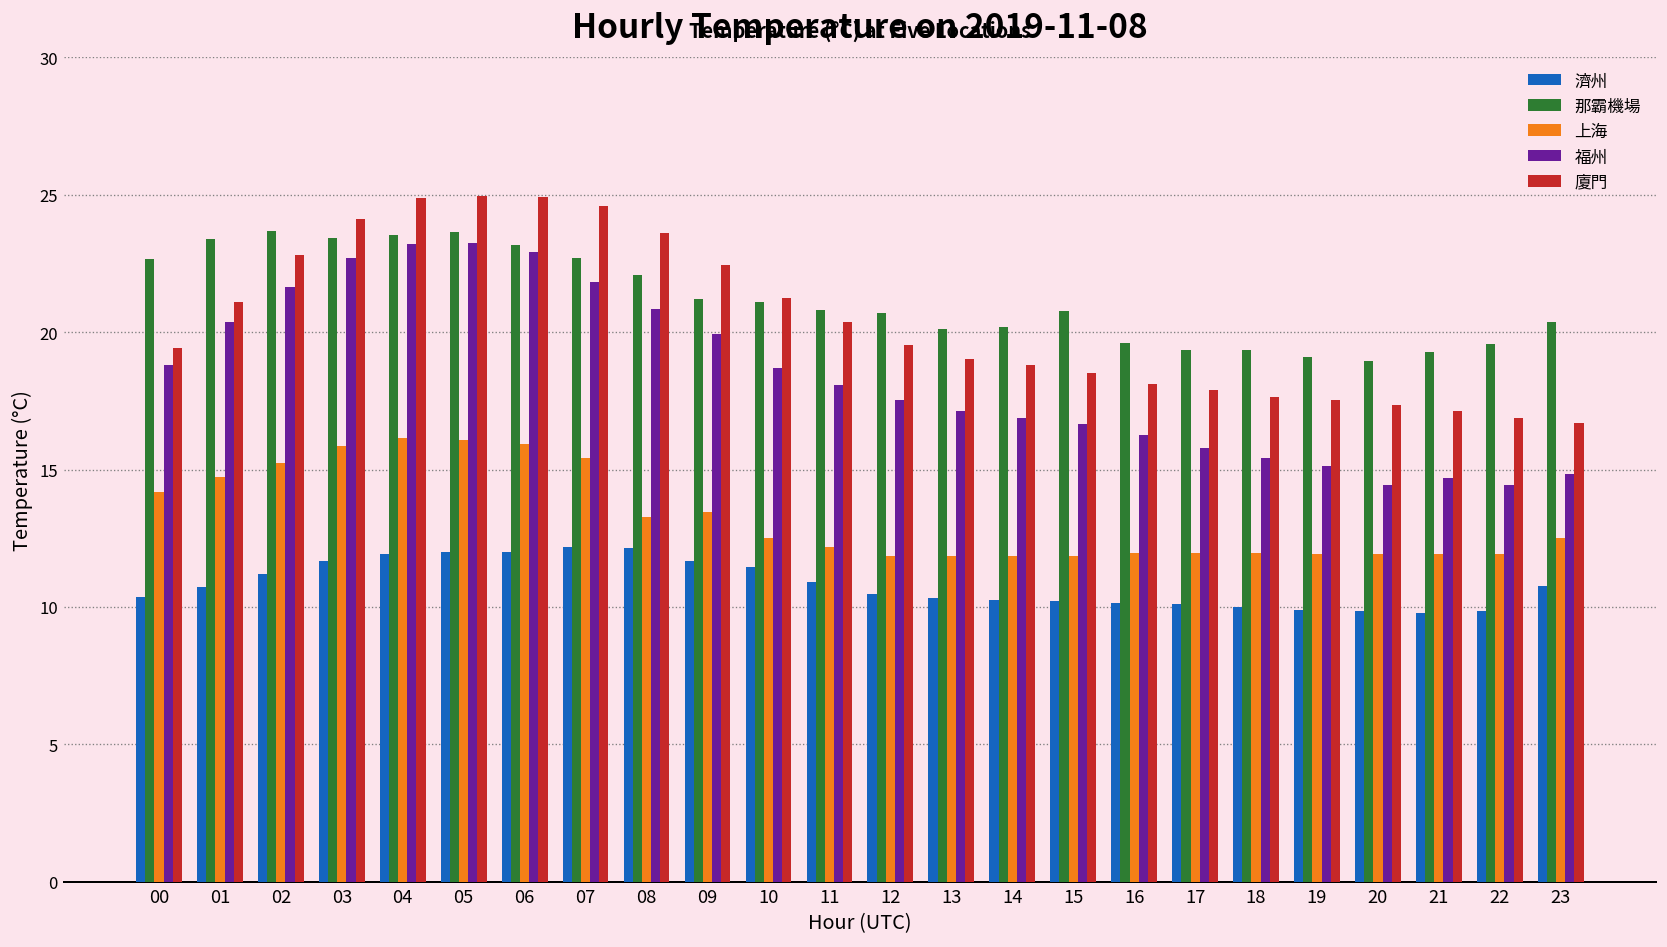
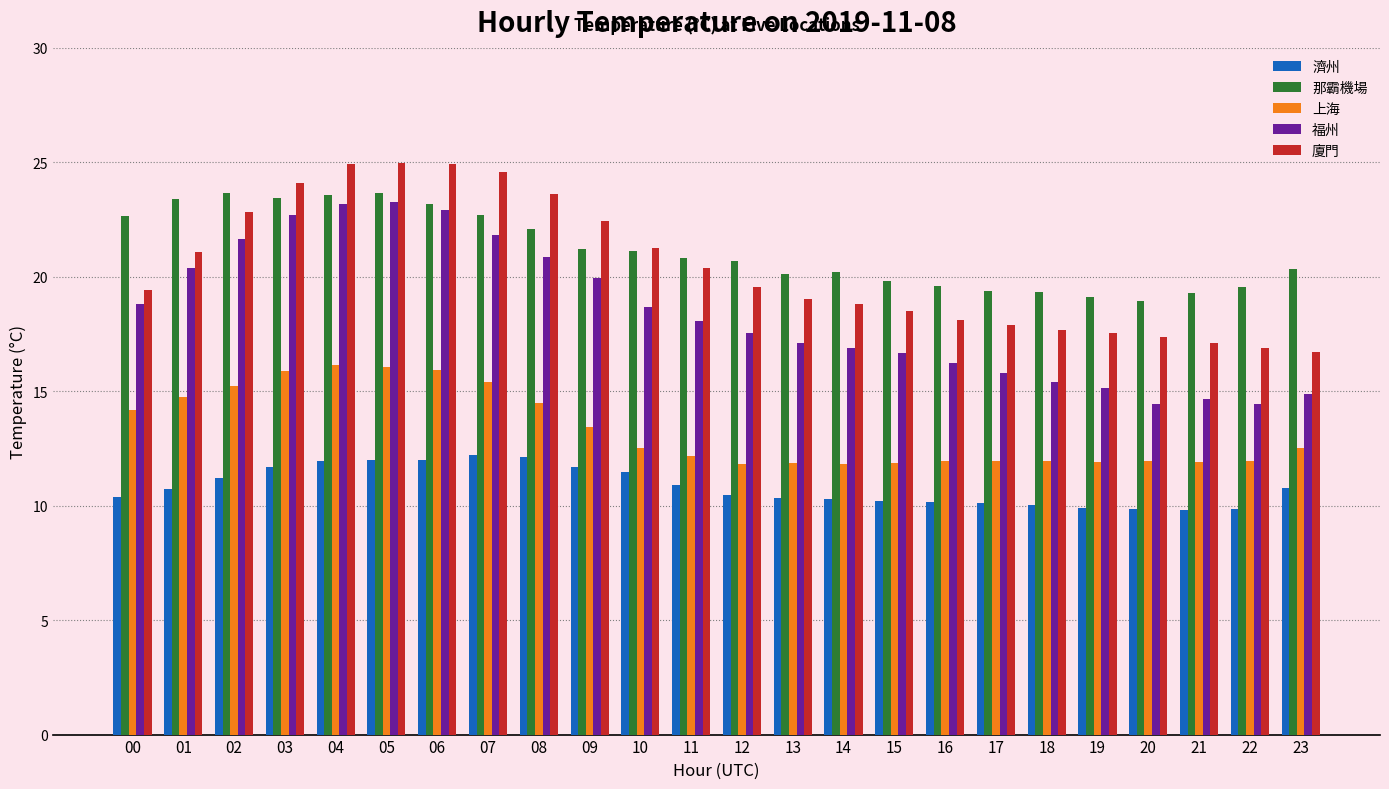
  {
    "濟州": {
      "00": 10.4,
      "01": 10.7,
      "02": 11.2,
      "03": 11.7,
      "04": 11.9,
      "05": 12.0,
      "06": 12.0,
      "07": 12.2,
      "08": 12.1,
      "09": 11.7,
      "10": 11.5,
      "11": 10.9,
      "12": 10.5,
      "13": 10.3,
      "14": 10.3,
      "15": 10.2,
      "16": 10.1,
      "17": 10.1,
      "18": 10.0,
      "19": 9.9,
      "20": 9.8,
      "21": 9.8,
      "22": 9.8,
      "23": 10.8
    },
    "那霸機場": {
      "00": 22.6,
      "01": 23.4,
      "02": 23.7,
      "03": 23.4,
      "04": 23.6,
      "05": 23.6,
      "06": 23.2,
      "07": 22.7,
      "08": 22.1,
      "09": 21.2,
      "10": 21.1,
      "11": 20.8,
      "12": 20.7,
      "13": 20.1,
      "14": 20.2,
-     "15": 20.8,
+     "15": 19.8,
      "16": 19.6,
      "17": 19.4,
      "18": 19.3,
      "19": 19.1,
      "20": 18.9,
      "21": 19.3,
      "22": 19.6,
      "23": 20.4
    },
    "上海": {
      "00": 14.2,
      "01": 14.7,
      "02": 15.2,
      "03": 15.9,
      "04": 16.1,
      "05": 16.1,
      "06": 15.9,
      "07": 15.4,
-     "08": 13.3,
+     "08": 14.5,
      "09": 13.4,
      "10": 12.5,
      "11": 12.2,
      "12": 11.8,
      "13": 11.9,
      "14": 11.8,
      "15": 11.9,
      "16": 11.9,
      "17": 12.0,
      "18": 12.0,
      "19": 11.9,
      "20": 11.9,
      "21": 11.9,
      "22": 11.9,
      "23": 12.5
    },
    "福州": {
      "00": 18.8,
      "01": 20.4,
      "02": 21.7,
      "03": 22.7,
      "04": 23.2,
      "05": 23.3,
      "06": 22.9,
      "07": 21.8,
      "08": 20.9,
      "09": 19.9,
      "10": 18.7,
      "11": 18.1,
      "12": 17.5,
      "13": 17.1,
      "14": 16.9,
      "15": 16.7,
      "16": 16.2,
      "17": 15.8,
      "18": 15.4,
      "19": 15.1,
      "20": 14.4,
      "21": 14.7,
      "22": 14.4,
      "23": 14.9
    },
    "廈門": {
      "00": 19.4,
      "01": 21.1,
      "02": 22.8,
      "03": 24.1,
      "04": 24.9,
      "05": 25.0,
      "06": 24.9,
      "07": 24.6,
      "08": 23.6,
      "09": 22.4,
      "10": 21.2,
      "11": 20.4,
      "12": 19.5,
      "13": 19.0,
      "14": 18.8,
      "15": 18.5,
      "16": 18.1,
      "17": 17.9,
      "18": 17.7,
      "19": 17.5,
      "20": 17.4,
      "21": 17.1,
      "22": 16.9,
      "23": 16.7
    }
  }
